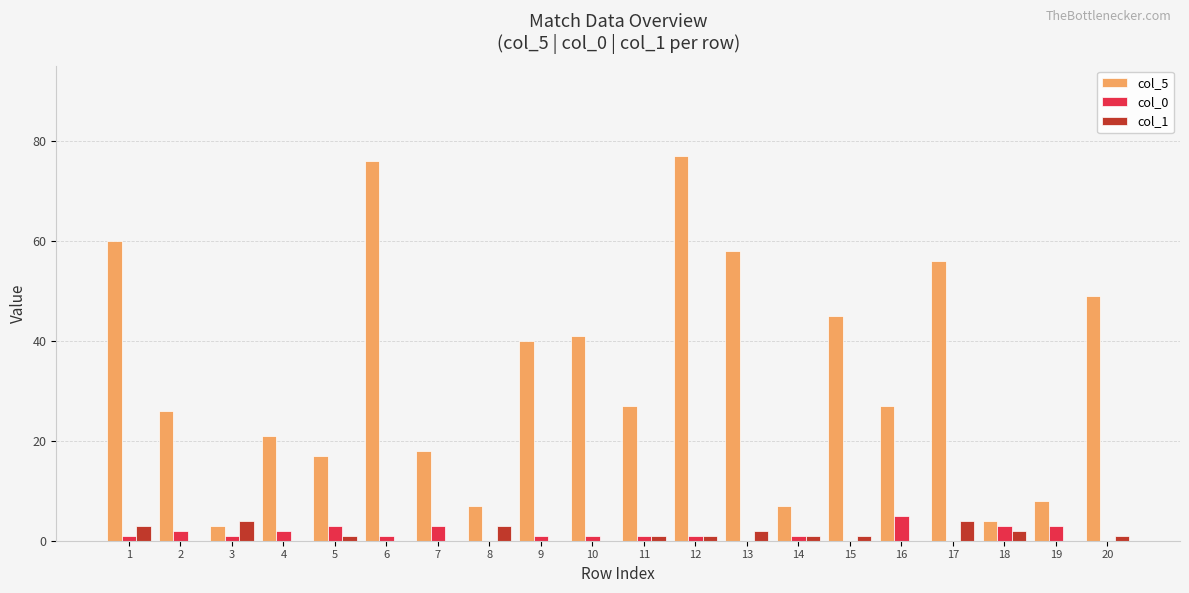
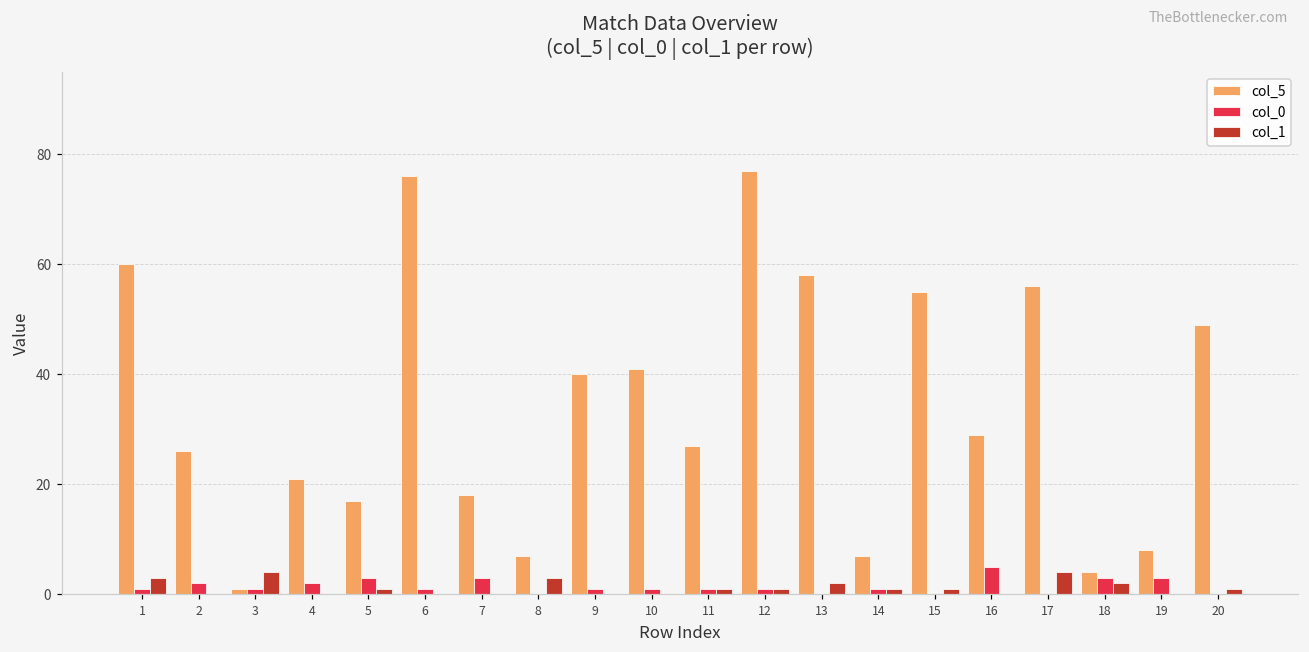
  {
    "col_5": {
      "1": 60,
      "2": 26,
-     "3": 3,
+     "3": 1,
      "4": 21,
      "5": 17,
      "6": 76,
      "7": 18,
      "8": 7,
      "9": 40,
      "10": 41,
      "11": 27,
      "12": 77,
      "13": 58,
      "14": 7,
-     "15": 45,
-     "16": 27,
+     "15": 55,
+     "16": 29,
      "17": 56,
      "18": 4,
      "19": 8,
      "20": 49
    }
  }
